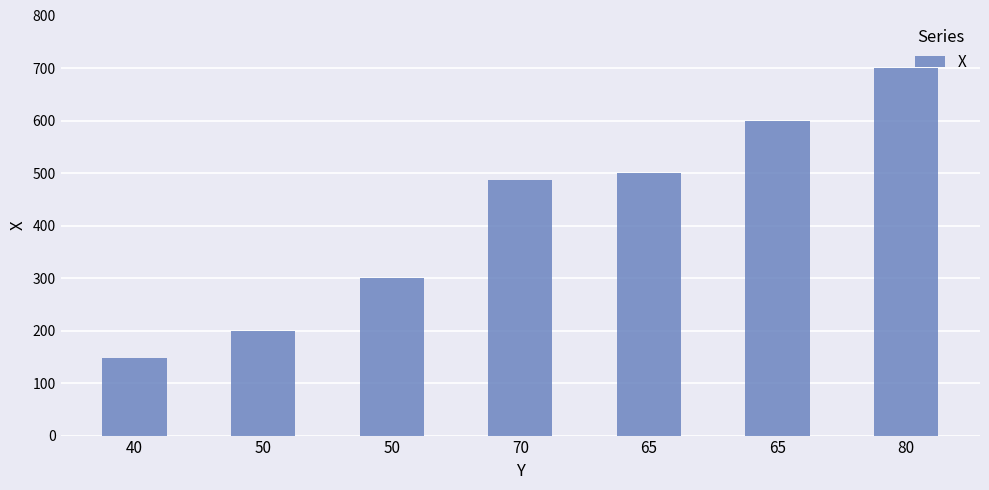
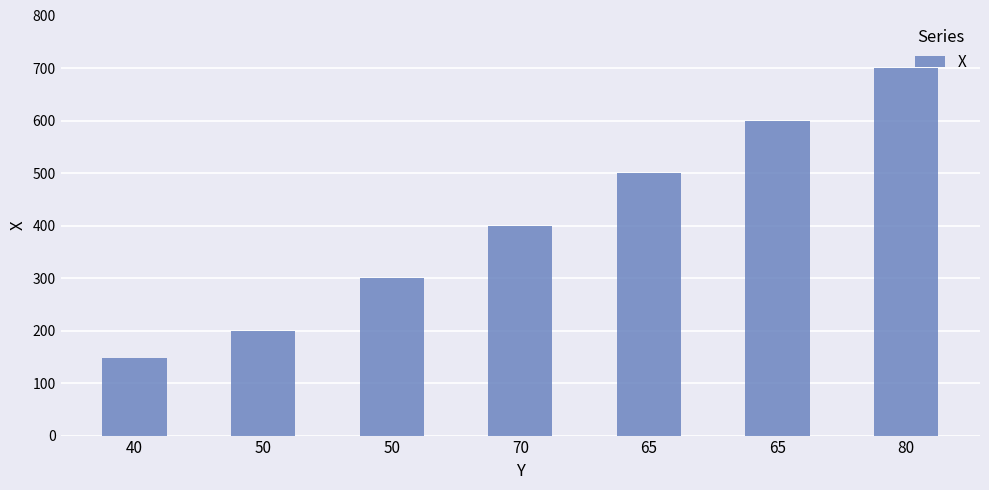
  {
    "40": 150,
-   "70": 490,
+   "70": 400,
    "80": 700
  }
